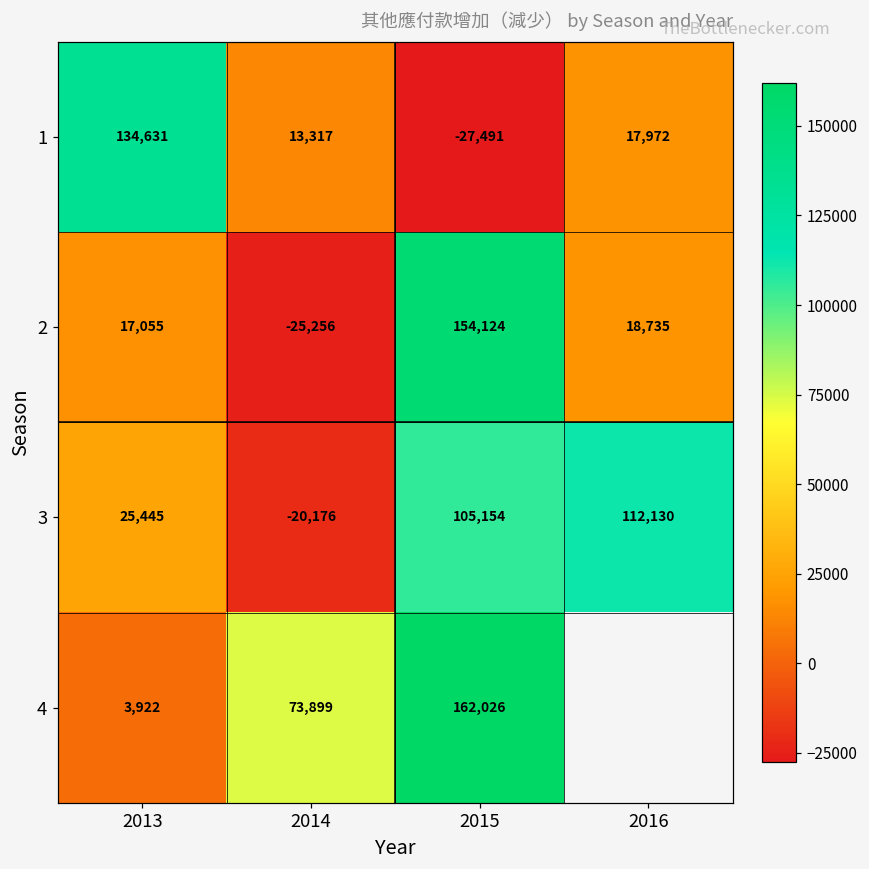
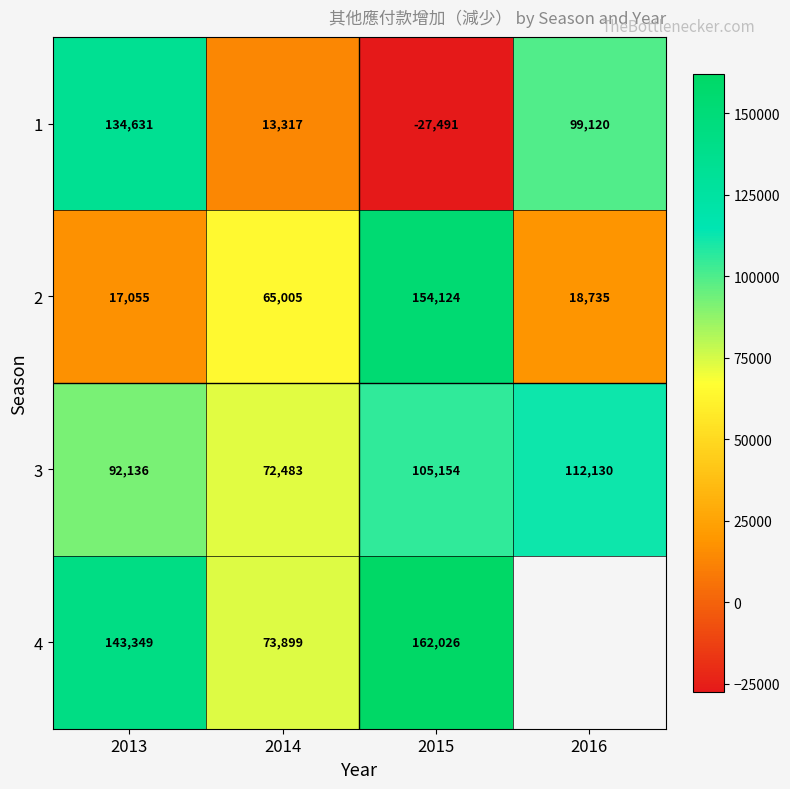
  {
    "1": {
      "2013": "134,631",
      "2014": "13,317",
      "2015": "-27,491",
-     "2016": "17,972"
+     "2016": "99,120"
    },
    "2": {
      "2013": "17,055",
-     "2014": "-25,256",
+     "2014": "65,005",
      "2015": "154,124",
      "2016": "18,735"
    },
    "3": {
-     "2013": "25,445",
-     "2014": "-20,176",
+     "2013": "92,136",
+     "2014": "72,483",
      "2015": "105,154",
      "2016": "112,130"
    },
    "4": {
-     "2013": "3,922",
+     "2013": "143,349",
      "2014": "73,899",
      "2015": "162,026"
    }
  }
